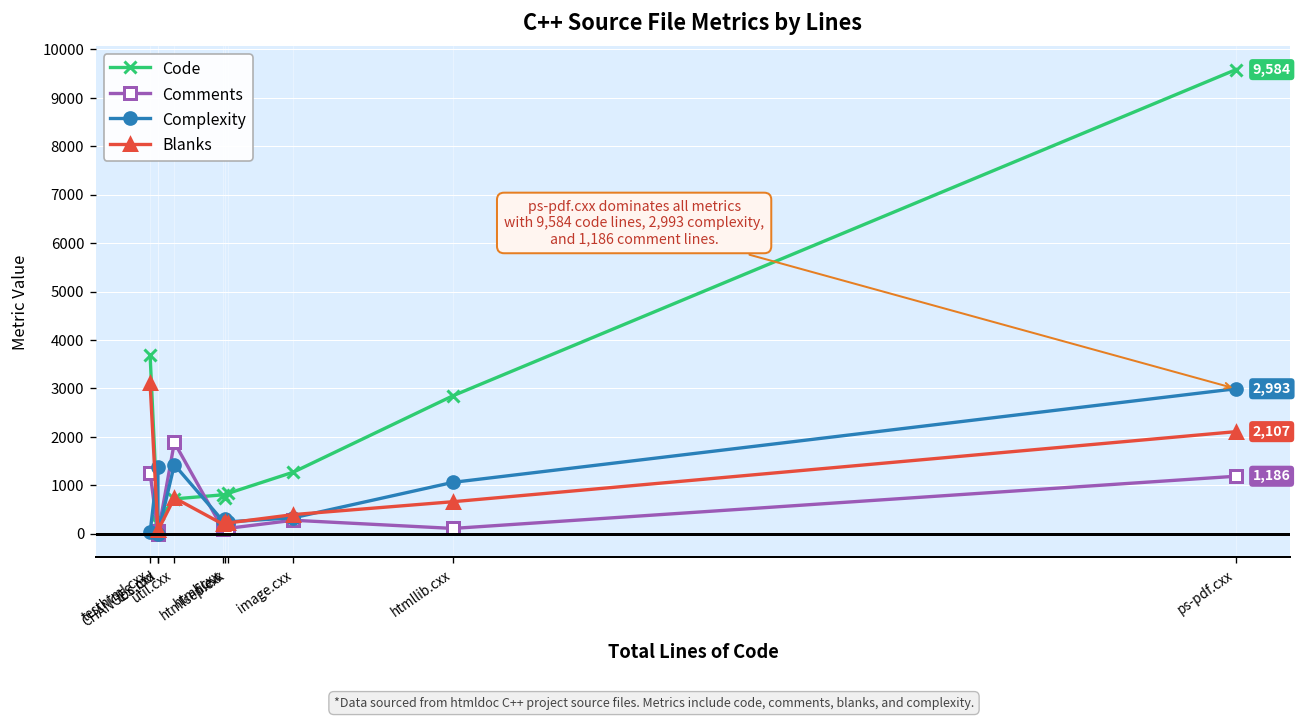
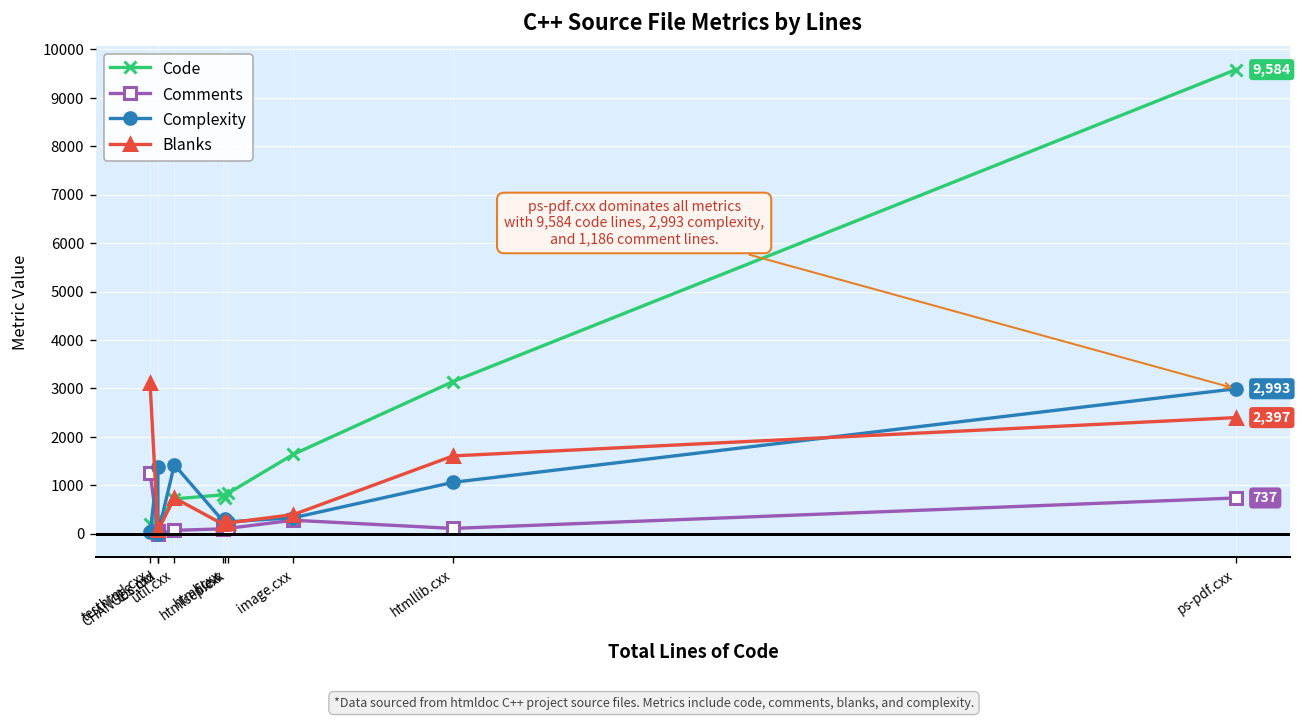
  {
    "Code": {
-     "testhtml.cxx": "3700",
+     "testhtml.cxx": "200",
      "toc.cxx": "200",
      "CHANGES.md": "300",
      "html.cxx": "800",
      "file.c": "700",
      "htmlsep.cxx": "800",
-     "image.cxx": "1300",
-     "htmllib.cxx": "2800"
+     "image.cxx": "1600",
+     "htmllib.cxx": "3100"
    },
    "Comments": {
-     "util.cxx": "1900",
-     "ps-pdf.cxx": "1,186"
+     "util.cxx": "100",
+     "ps-pdf.cxx": "737"
    },
    "Complexity": {
      "testhtml.cxx": "0",
      "toc.cxx": "1400",
      "util.cxx": "1400",
      "html.cxx": "300",
      "file.c": "300",
      "htmllib.cxx": "1100"
    },
    "Blanks": {
-     "htmllib.cxx": "700",
-     "ps-pdf.cxx": "2,107"
+     "htmllib.cxx": "1600",
+     "ps-pdf.cxx": "2,397"
    }
  }
